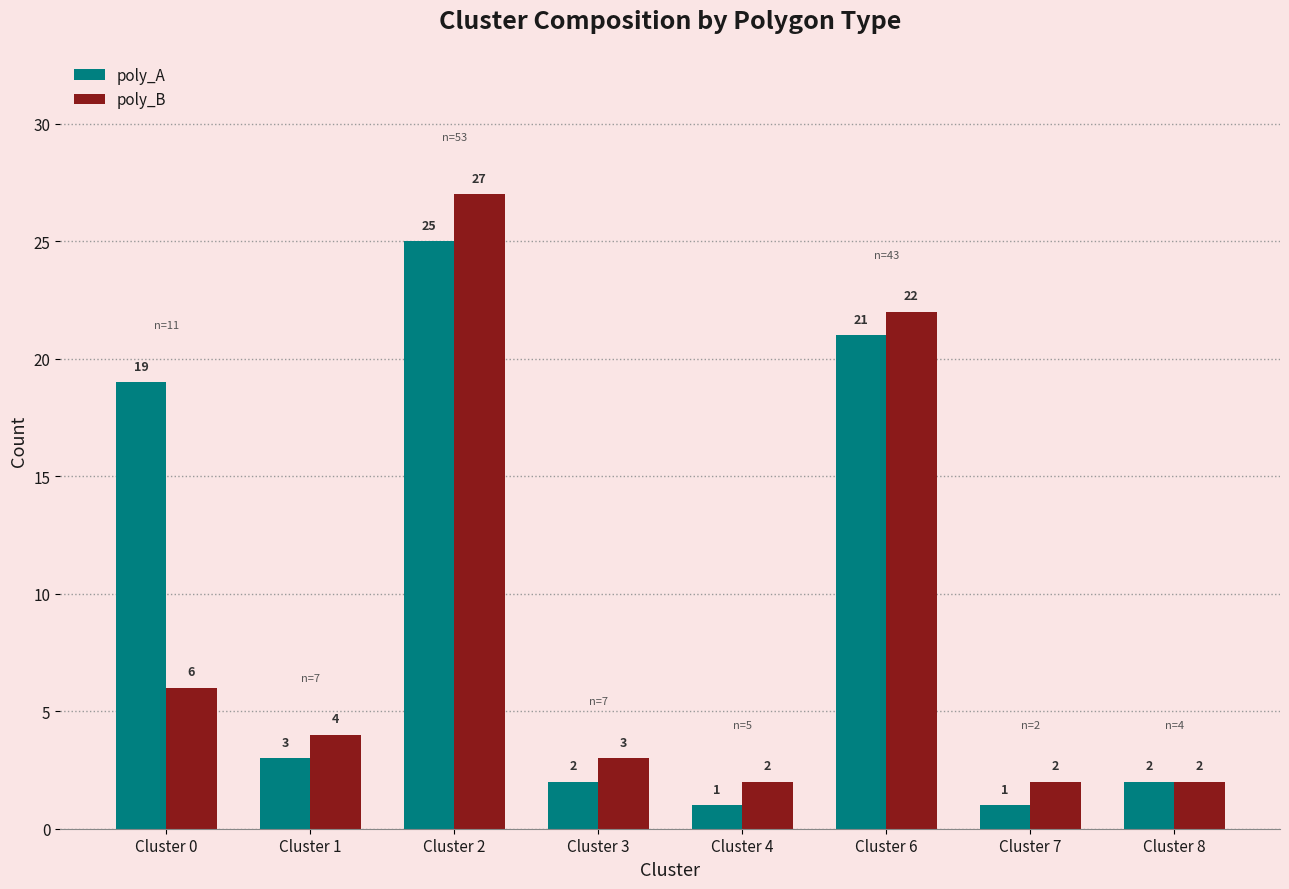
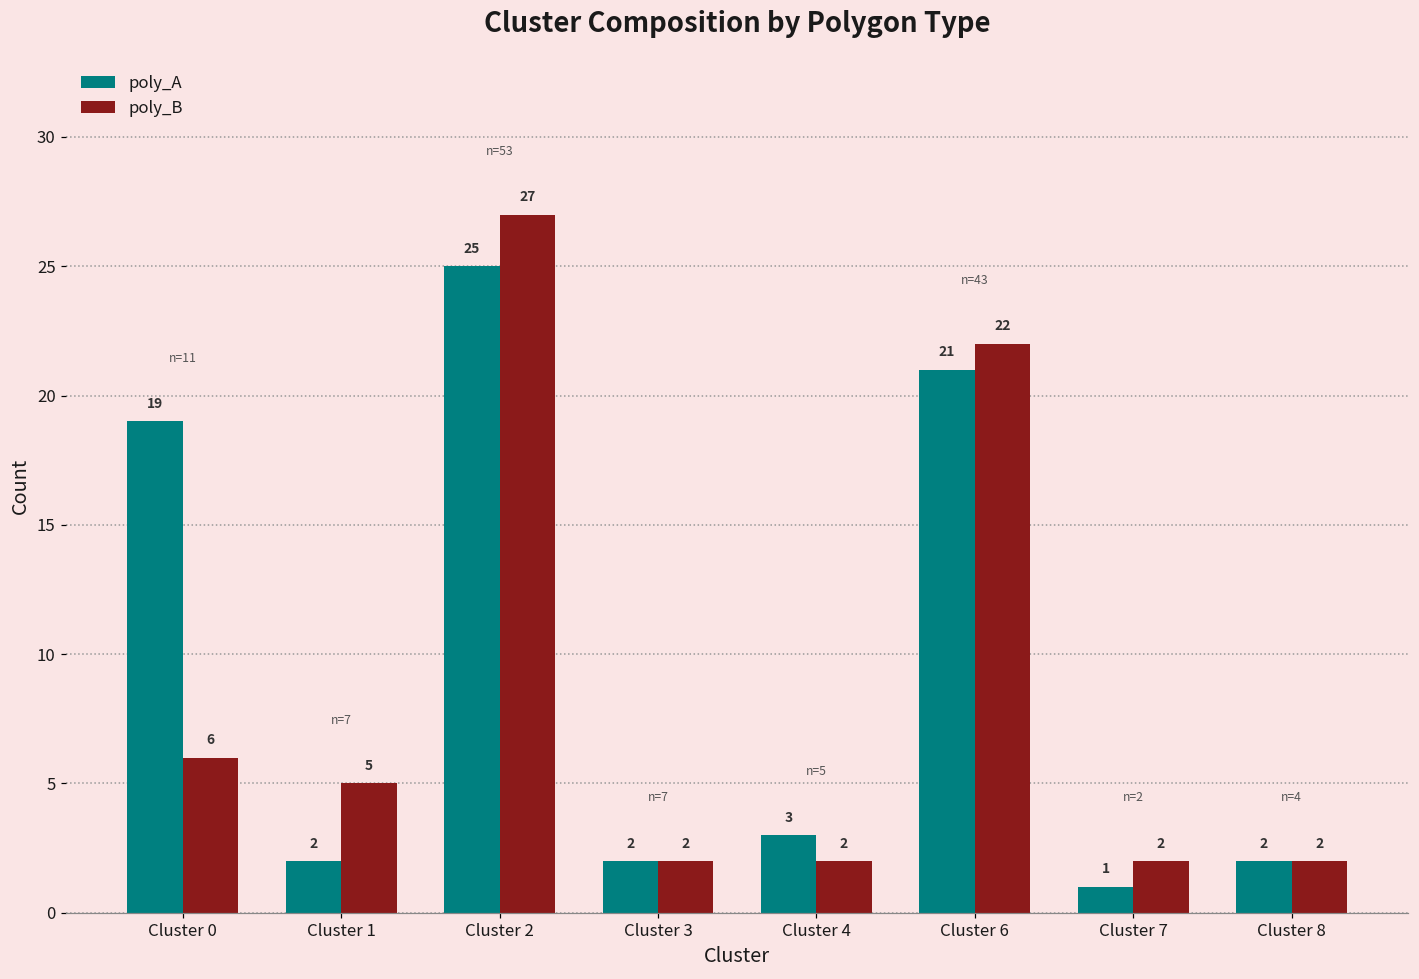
  {
    "poly_A": {
      "Cluster 0": 19,
-     "Cluster 1": 3,
+     "Cluster 1": 2,
      "Cluster 2": 25,
      "Cluster 3": 2,
-     "Cluster 4": 1,
+     "Cluster 4": 3,
      "Cluster 6": 21,
      "Cluster 7": 1,
      "Cluster 8": 2
    },
    "poly_B": {
      "Cluster 0": 6,
-     "Cluster 1": 4,
+     "Cluster 1": 5,
      "Cluster 2": 27,
-     "Cluster 3": 3,
+     "Cluster 3": 2,
      "Cluster 4": 2,
      "Cluster 6": 22,
      "Cluster 7": 2,
      "Cluster 8": 2
    }
  }
